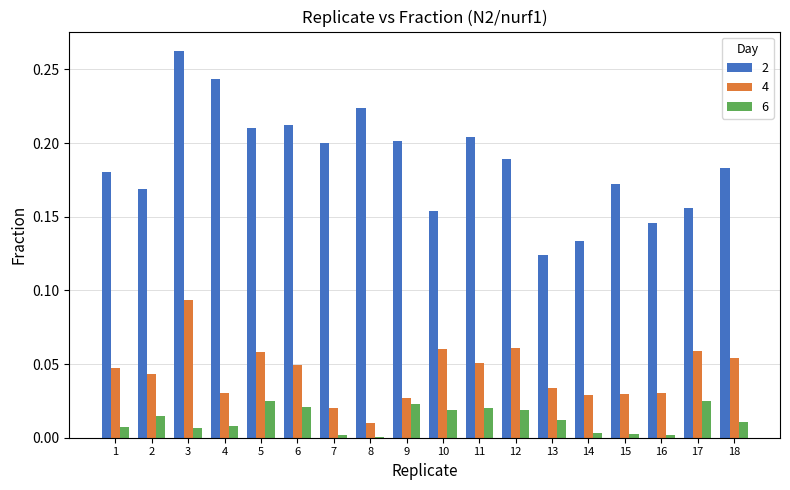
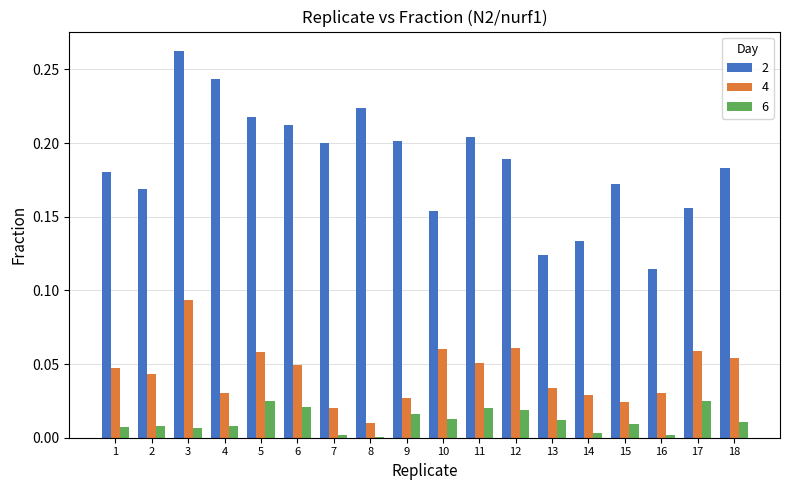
  {
    "2": {
      "1": 0.180,
      "2": 0.169,
      "3": 0.263,
      "4": 0.243,
-     "5": 0.211,
+     "5": 0.218,
      "6": 0.212,
      "7": 0.200,
      "8": 0.224,
      "9": 0.201,
      "10": 0.154,
      "11": 0.204,
      "12": 0.189,
      "13": 0.124,
      "14": 0.134,
      "15": 0.172,
-     "16": 0.146,
+     "16": 0.114,
      "17": 0.156,
      "18": 0.183
    },
    "4": {
      "1": 0.047,
      "2": 0.043,
      "3": 0.094,
      "4": 0.030,
      "5": 0.058,
      "6": 0.049,
      "7": 0.020,
      "8": 0.010,
      "9": 0.027,
      "10": 0.060,
      "11": 0.050,
      "12": 0.061,
      "13": 0.034,
      "14": 0.029,
-     "15": 0.030,
+     "15": 0.024,
      "16": 0.030,
      "17": 0.059,
      "18": 0.054
    },
    "6": {
      "1": 0.007,
-     "2": 0.015,
+     "2": 0.008,
      "3": 0.007,
      "4": 0.008,
      "5": 0.025,
      "6": 0.021,
-     "9": 0.023,
-     "10": 0.019,
+     "9": 0.016,
+     "10": 0.013,
      "11": 0.020,
      "12": 0.019,
      "13": 0.012,
      "14": 0.003,
-     "15": 0.003,
+     "15": 0.009,
      "17": 0.025,
      "18": 0.011
    }
  }
